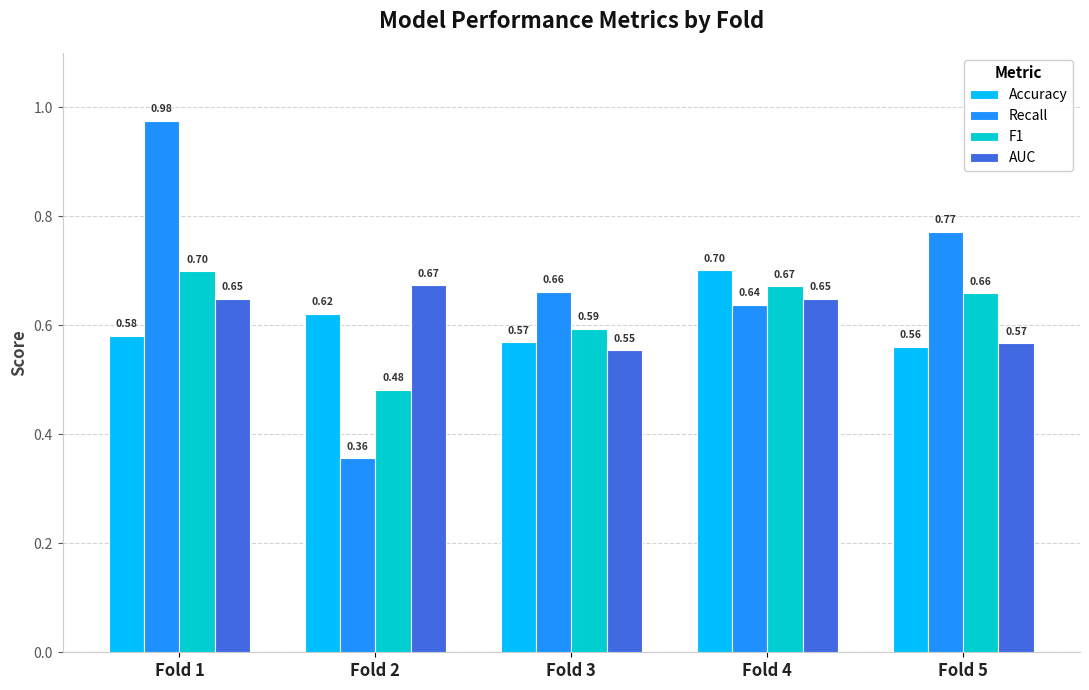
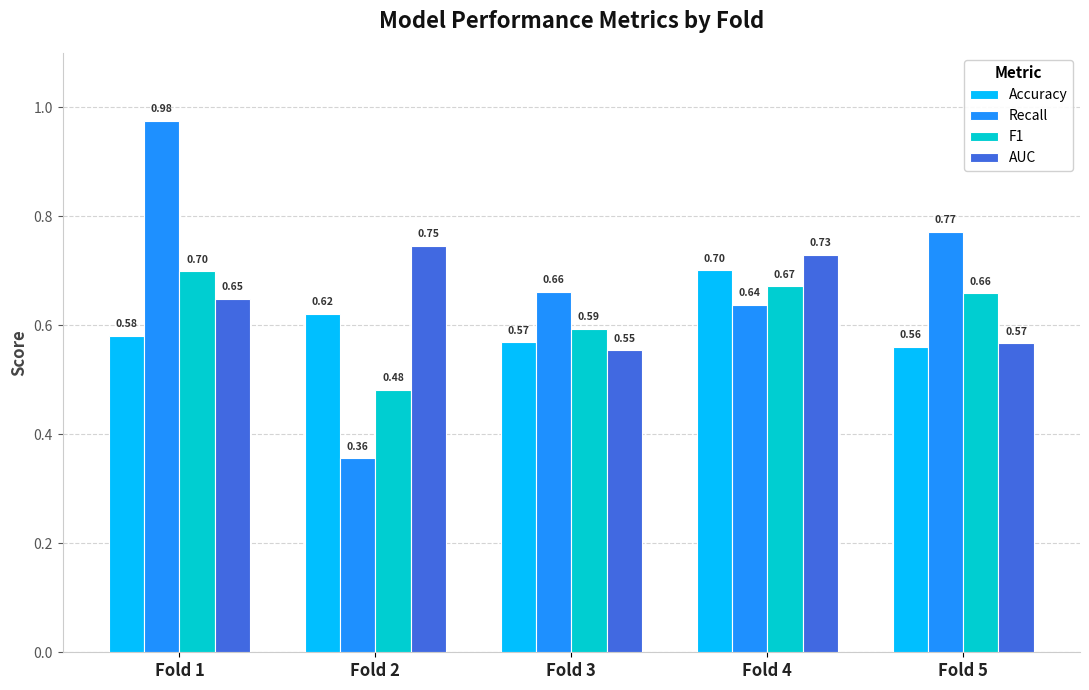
  {
    "AUC": {
      "Fold 1": 0.65,
-     "Fold 2": 0.67,
+     "Fold 2": 0.75,
      "Fold 3": 0.55,
-     "Fold 4": 0.65,
+     "Fold 4": 0.73,
      "Fold 5": 0.57
    }
  }
